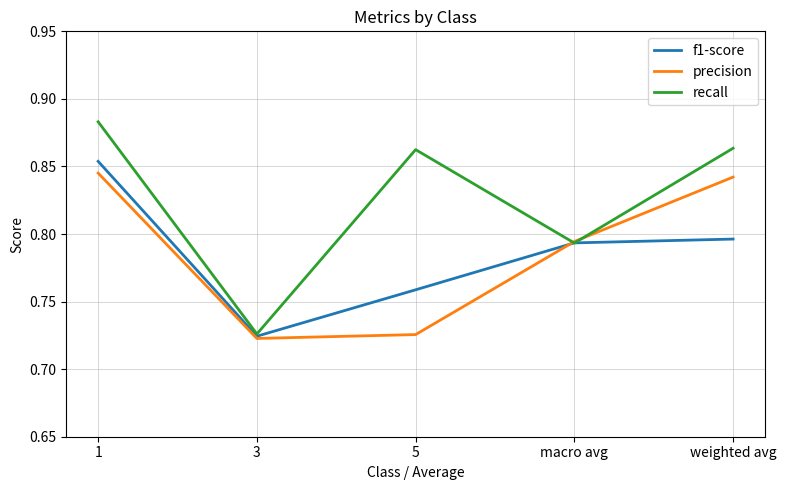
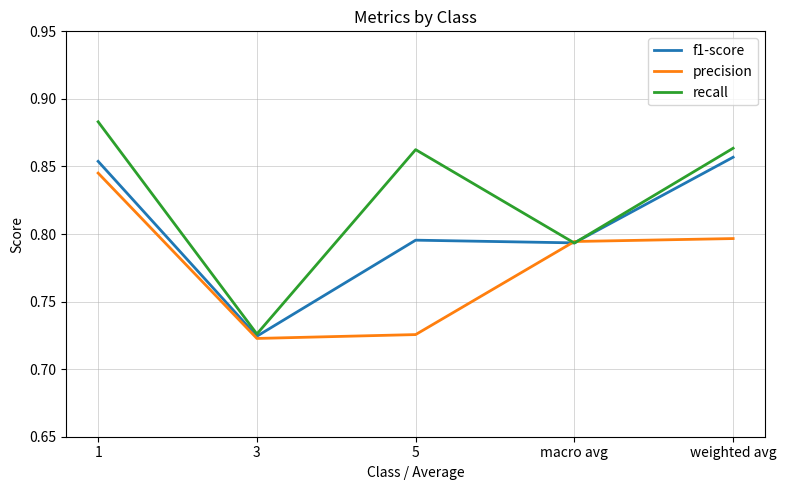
  {
    "f1-score": {
      "1": 0.854,
-     "5": 0.759,
-     "weighted avg": 0.796
+     "5": 0.795,
+     "weighted avg": 0.857
    },
    "precision": {
      "1": 0.845,
      "5": 0.726,
-     "weighted avg": 0.842
+     "weighted avg": 0.797
    },
    "recall": {
      "1": 0.883,
      "5": 0.862,
      "weighted avg": 0.863
    }
  }
